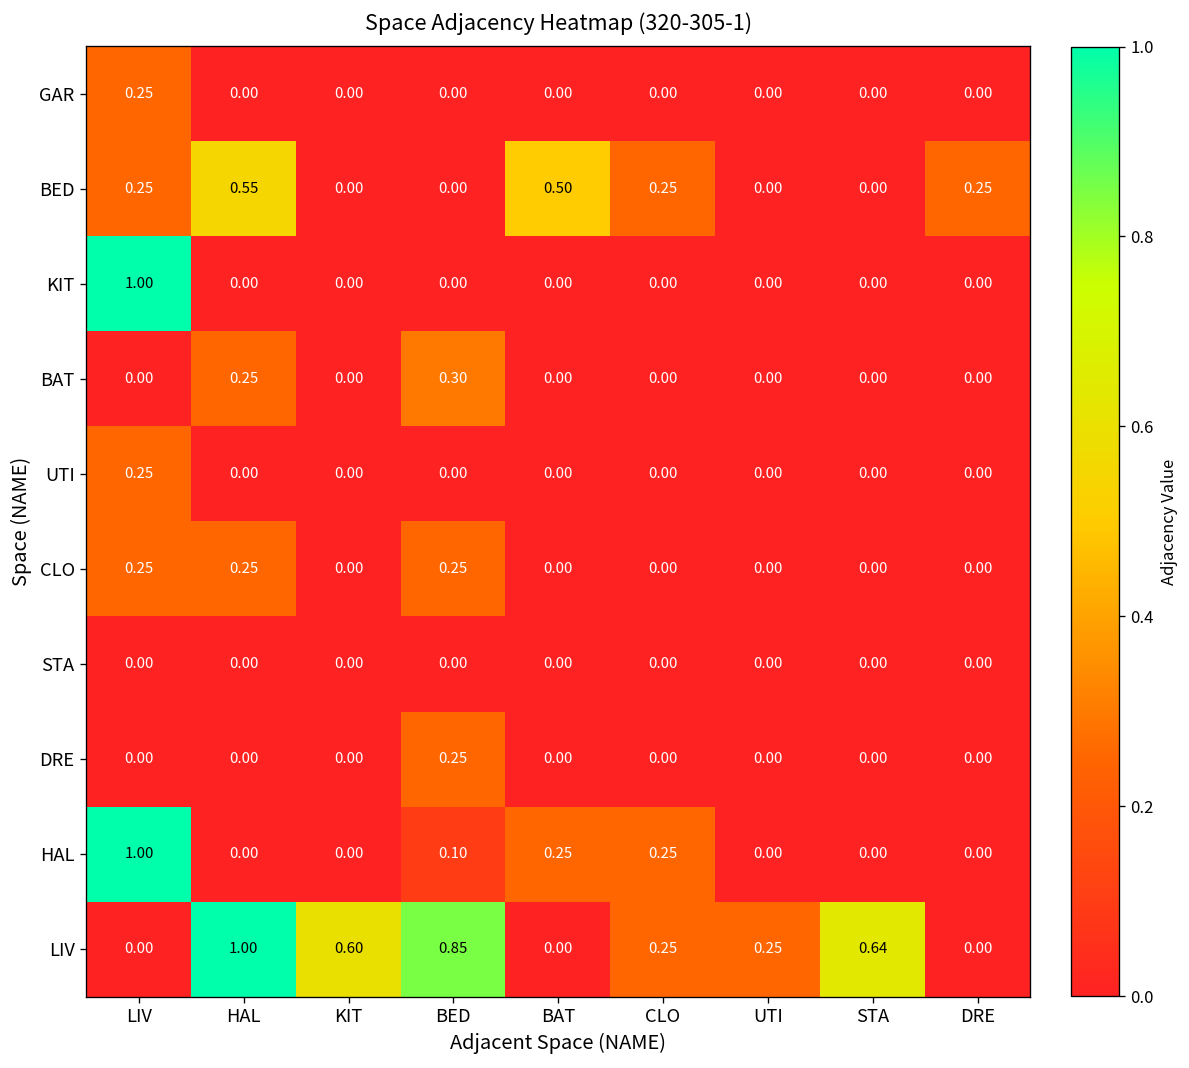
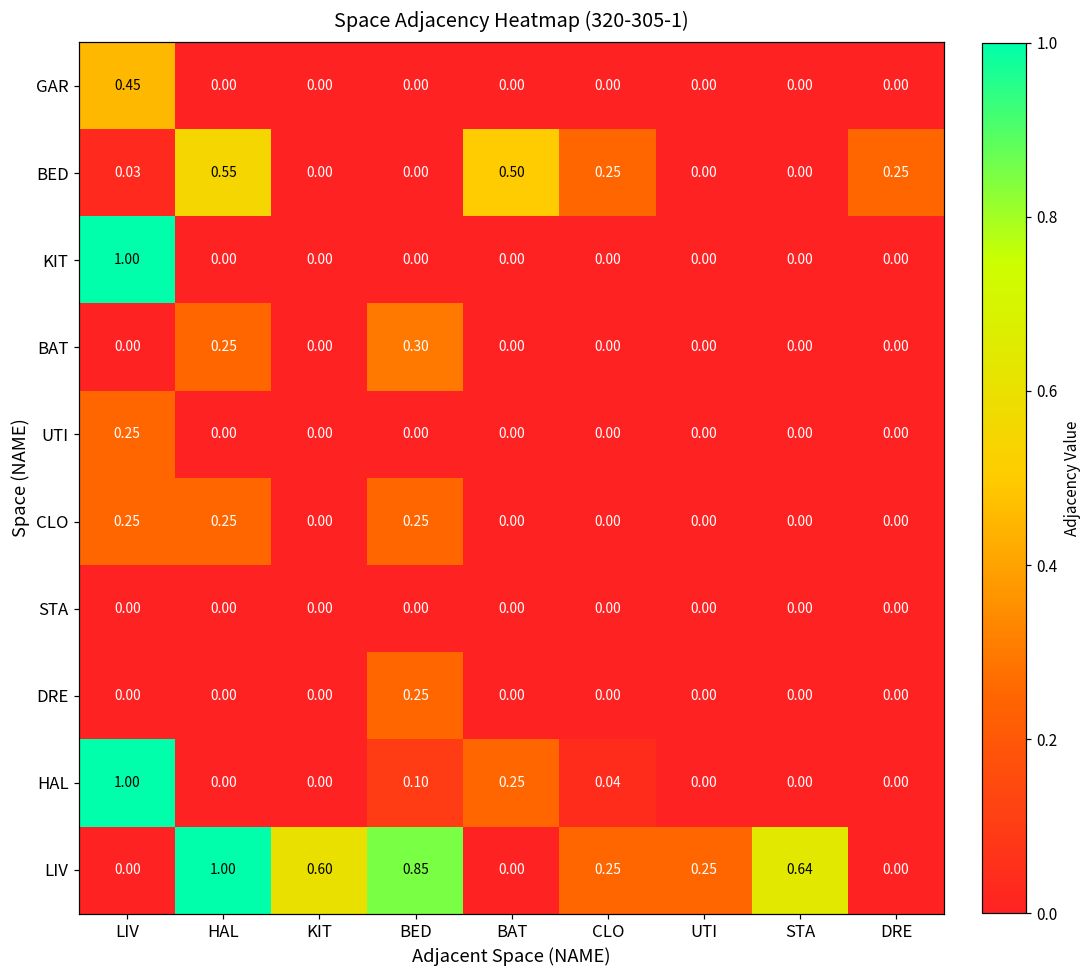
  {
    "GAR": {
-     "LIV": 0.25,
+     "LIV": 0.45,
      "HAL": 0.00,
      "KIT": 0.00,
      "BED": 0.00,
      "BAT": 0.00,
      "CLO": 0.00,
      "UTI": 0.00,
      "STA": 0.00,
      "DRE": 0.00
    },
    "BED": {
-     "LIV": 0.25,
+     "LIV": 0.03,
      "HAL": 0.55,
      "KIT": 0.00,
      "BED": 0.00,
      "BAT": 0.50,
      "CLO": 0.25,
      "UTI": 0.00,
      "STA": 0.00,
      "DRE": 0.25
    },
    "KIT": {
      "LIV": 1.00,
      "HAL": 0.00,
      "KIT": 0.00,
      "BED": 0.00,
      "BAT": 0.00,
      "CLO": 0.00,
      "UTI": 0.00,
      "STA": 0.00,
      "DRE": 0.00
    },
    "BAT": {
      "LIV": 0.00,
      "HAL": 0.25,
      "KIT": 0.00,
      "BED": 0.30,
      "BAT": 0.00,
      "CLO": 0.00,
      "UTI": 0.00,
      "STA": 0.00,
      "DRE": 0.00
    },
    "UTI": {
      "LIV": 0.25,
      "HAL": 0.00,
      "KIT": 0.00,
      "BED": 0.00,
      "BAT": 0.00,
      "CLO": 0.00,
      "UTI": 0.00,
      "STA": 0.00,
      "DRE": 0.00
    },
    "CLO": {
      "LIV": 0.25,
      "HAL": 0.25,
      "KIT": 0.00,
      "BED": 0.25,
      "BAT": 0.00,
      "CLO": 0.00,
      "UTI": 0.00,
      "STA": 0.00,
      "DRE": 0.00
    },
    "STA": {
      "LIV": 0.00,
      "HAL": 0.00,
      "KIT": 0.00,
      "BED": 0.00,
      "BAT": 0.00,
      "CLO": 0.00,
      "UTI": 0.00,
      "STA": 0.00,
      "DRE": 0.00
    },
    "DRE": {
      "LIV": 0.00,
      "HAL": 0.00,
      "KIT": 0.00,
      "BED": 0.25,
      "BAT": 0.00,
      "CLO": 0.00,
      "UTI": 0.00,
      "STA": 0.00,
      "DRE": 0.00
    },
    "HAL": {
      "LIV": 1.00,
      "HAL": 0.00,
      "KIT": 0.00,
      "BED": 0.10,
      "BAT": 0.25,
-     "CLO": 0.25,
+     "CLO": 0.04,
      "UTI": 0.00,
      "STA": 0.00,
      "DRE": 0.00
    },
    "LIV": {
      "LIV": 0.00,
      "HAL": 1.00,
      "KIT": 0.60,
      "BED": 0.85,
      "BAT": 0.00,
      "CLO": 0.25,
      "UTI": 0.25,
      "STA": 0.64,
      "DRE": 0.00
    }
  }
